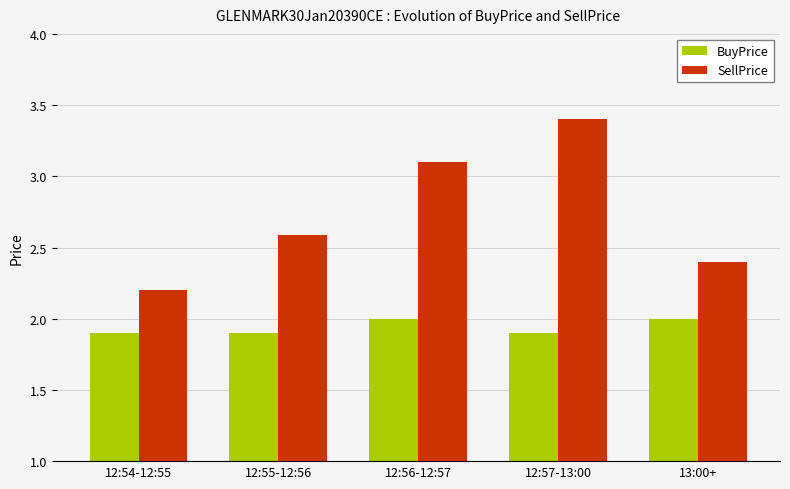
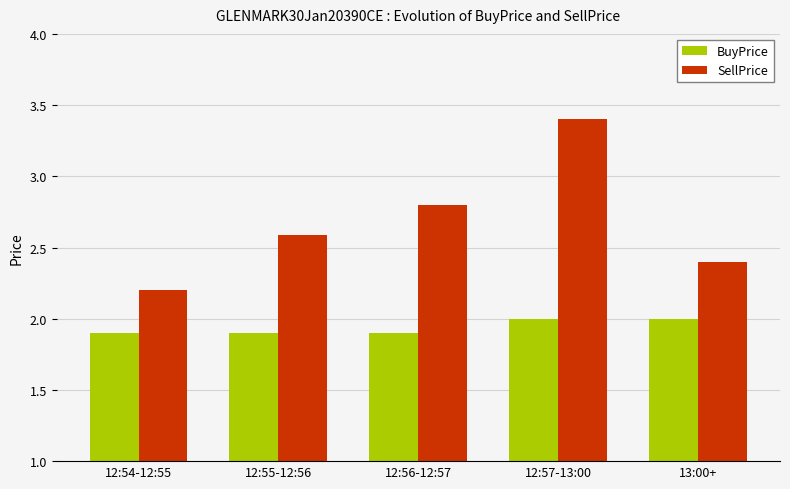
  {
    "BuyPrice": {
      "12:54-12:55": 1.9,
      "12:55-12:56": 1.9,
-     "12:56-12:57": 2.0,
-     "12:57-13:00": 1.9,
+     "12:56-12:57": 1.9,
+     "12:57-13:00": 2.0,
      "13:00+": 2.0
    },
    "SellPrice": {
      "12:54-12:55": 2.2,
      "12:55-12:56": 2.6,
-     "12:56-12:57": 3.1,
+     "12:56-12:57": 2.8,
      "12:57-13:00": 3.4,
      "13:00+": 2.4
    }
  }
